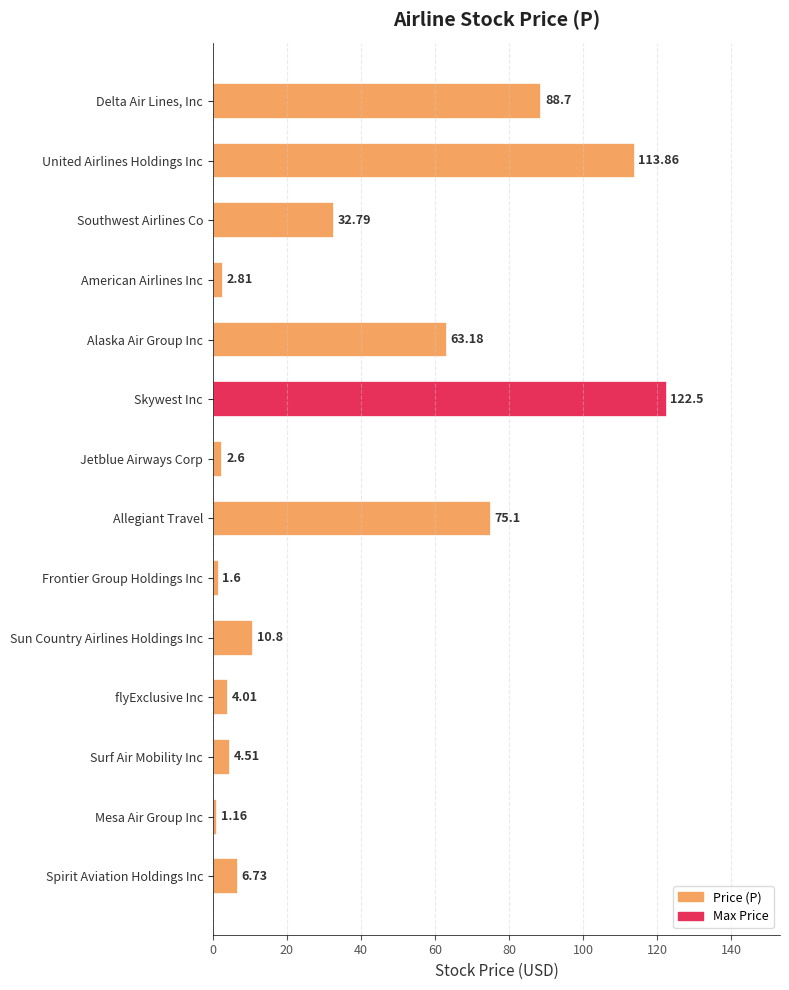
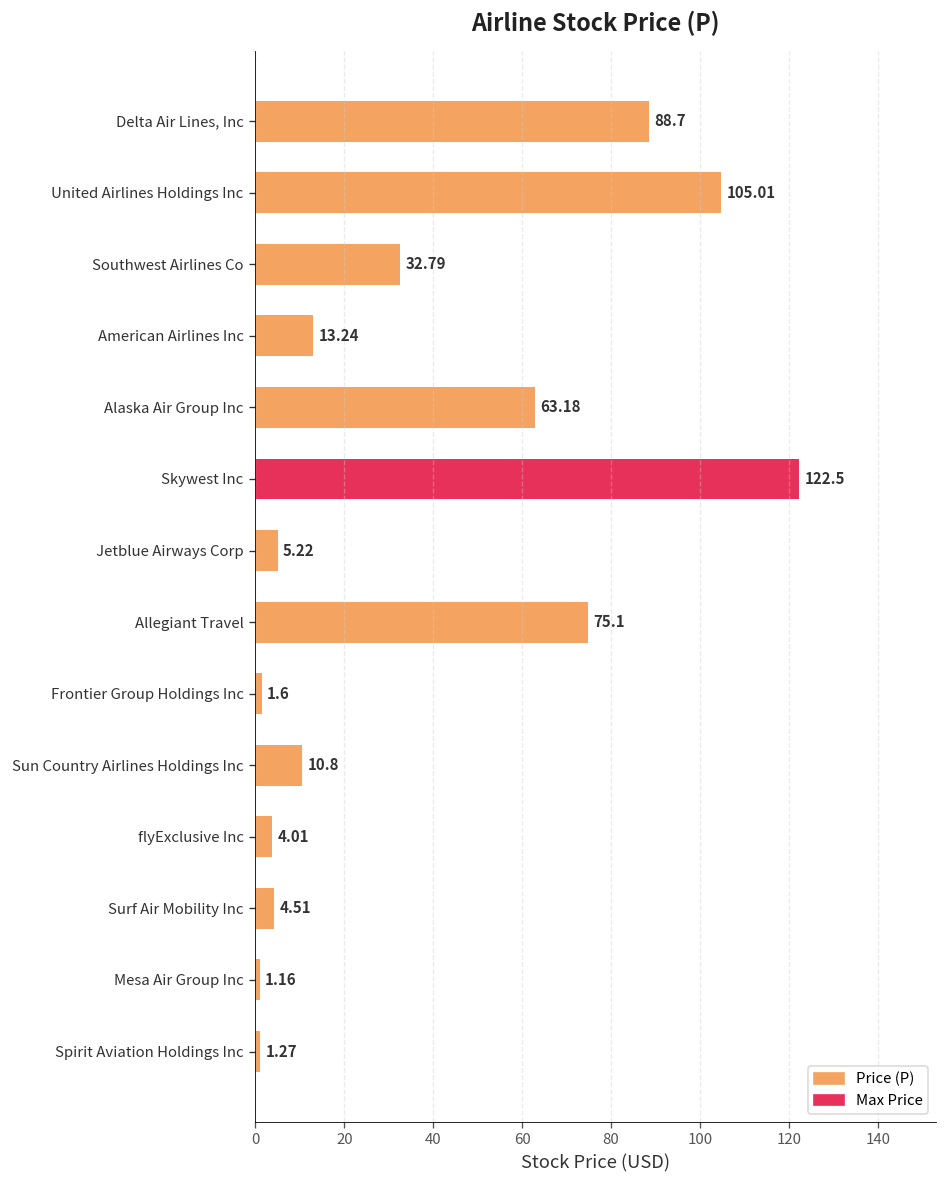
  {
    "Delta Air Lines, Inc": 88.7,
-   "United Airlines Holdings Inc": 113.86,
+   "United Airlines Holdings Inc": 105.01,
    "Southwest Airlines Co": 32.79,
-   "American Airlines Inc": 2.81,
+   "American Airlines Inc": 13.24,
    "Alaska Air Group Inc": 63.18,
    "Skywest Inc": 122.5,
-   "Jetblue Airways Corp": 2.6,
+   "Jetblue Airways Corp": 5.22,
    "Allegiant Travel": 75.1,
    "Frontier Group Holdings Inc": 1.6,
    "Sun Country Airlines Holdings Inc": 10.8,
    "flyExclusive Inc": 4.01,
    "Surf Air Mobility Inc": 4.51,
    "Mesa Air Group Inc": 1.16,
-   "Spirit Aviation Holdings Inc": 6.73
+   "Spirit Aviation Holdings Inc": 1.27
  }
